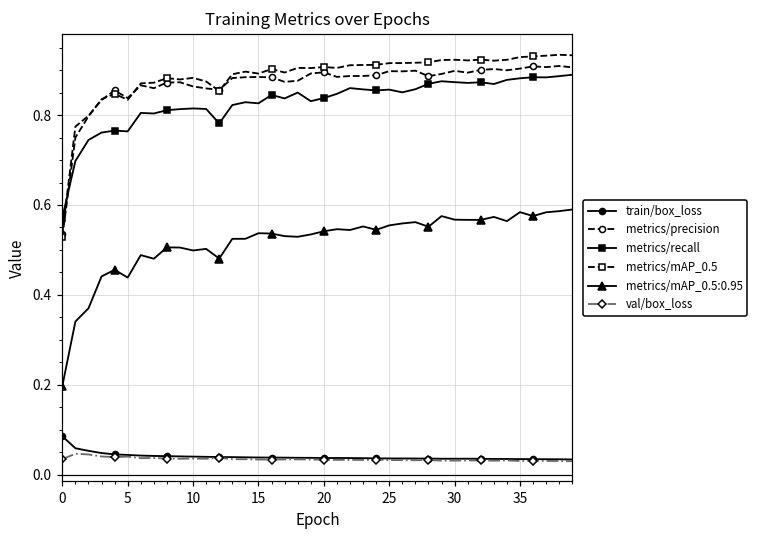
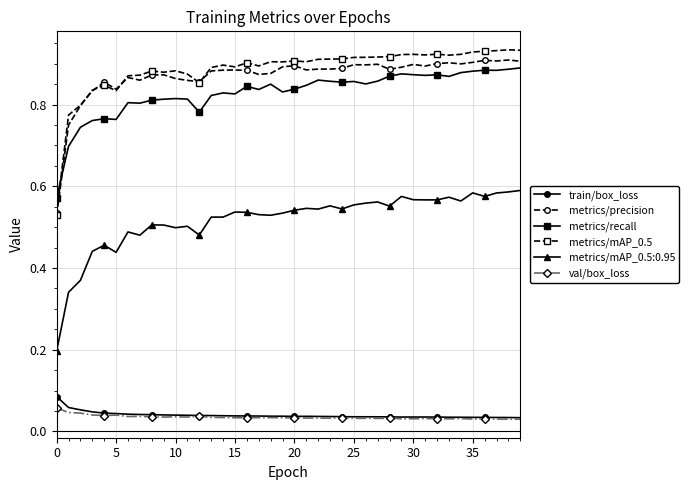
  {
    "val/box_loss": {
-     "0": 0.03
+     "0": 0.06
    }
  }
